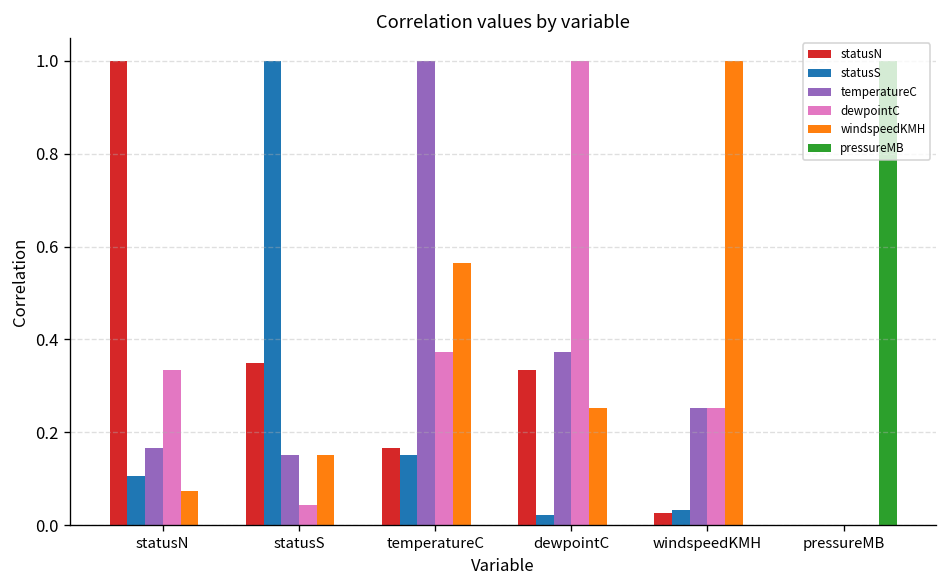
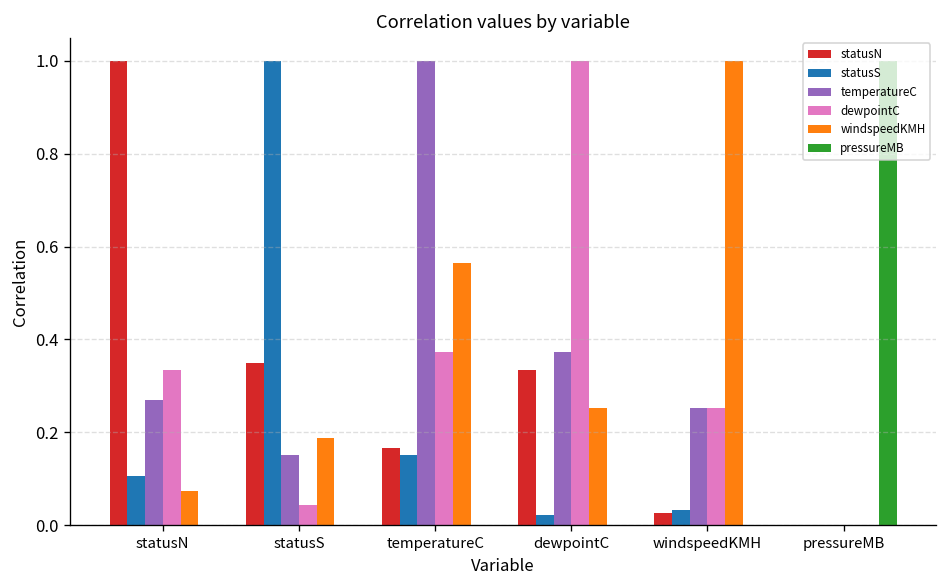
  {
    "statusN": {
      "statusN": 1.00,
      "statusS": 0.35,
      "temperatureC": 0.17,
      "dewpointC": 0.34,
      "windspeedKMH": 0.03,
      "pressureMB": 0.00
    },
    "statusS": {
      "statusN": 0.11,
      "statusS": 1.00,
      "temperatureC": 0.15,
      "dewpointC": 0.02,
      "windspeedKMH": 0.03,
      "pressureMB": 0.00
    },
    "temperatureC": {
-     "statusN": 0.17,
+     "statusN": 0.27,
      "statusS": 0.15,
      "temperatureC": 1.00,
      "dewpointC": 0.37,
      "windspeedKMH": 0.25,
      "pressureMB": 0.00
    },
    "dewpointC": {
      "statusN": 0.34,
      "statusS": 0.04,
      "temperatureC": 0.37,
      "dewpointC": 1.00,
      "windspeedKMH": 0.25,
      "pressureMB": 0.00
    },
    "windspeedKMH": {
      "statusN": 0.07,
-     "statusS": 0.15,
+     "statusS": 0.19,
      "temperatureC": 0.56,
      "dewpointC": 0.25,
      "windspeedKMH": 1.00,
      "pressureMB": 0.00
    },
    "pressureMB": {
      "statusN": 0.00,
      "statusS": 0.00,
      "temperatureC": 0.00,
      "dewpointC": 0.00,
      "windspeedKMH": 0.00
    }
  }
